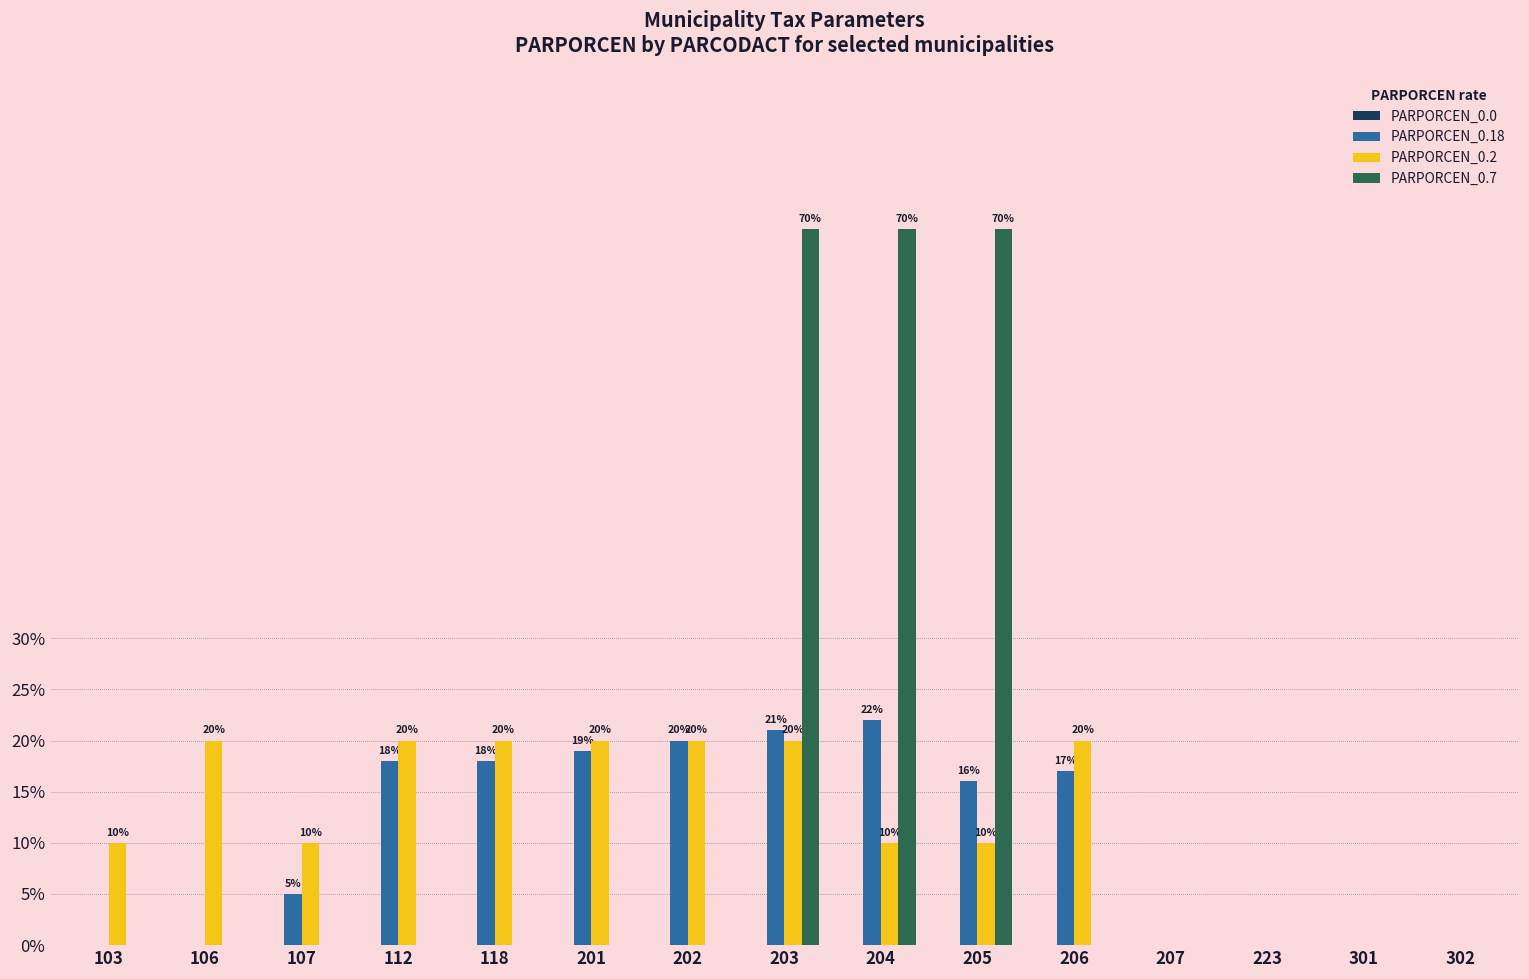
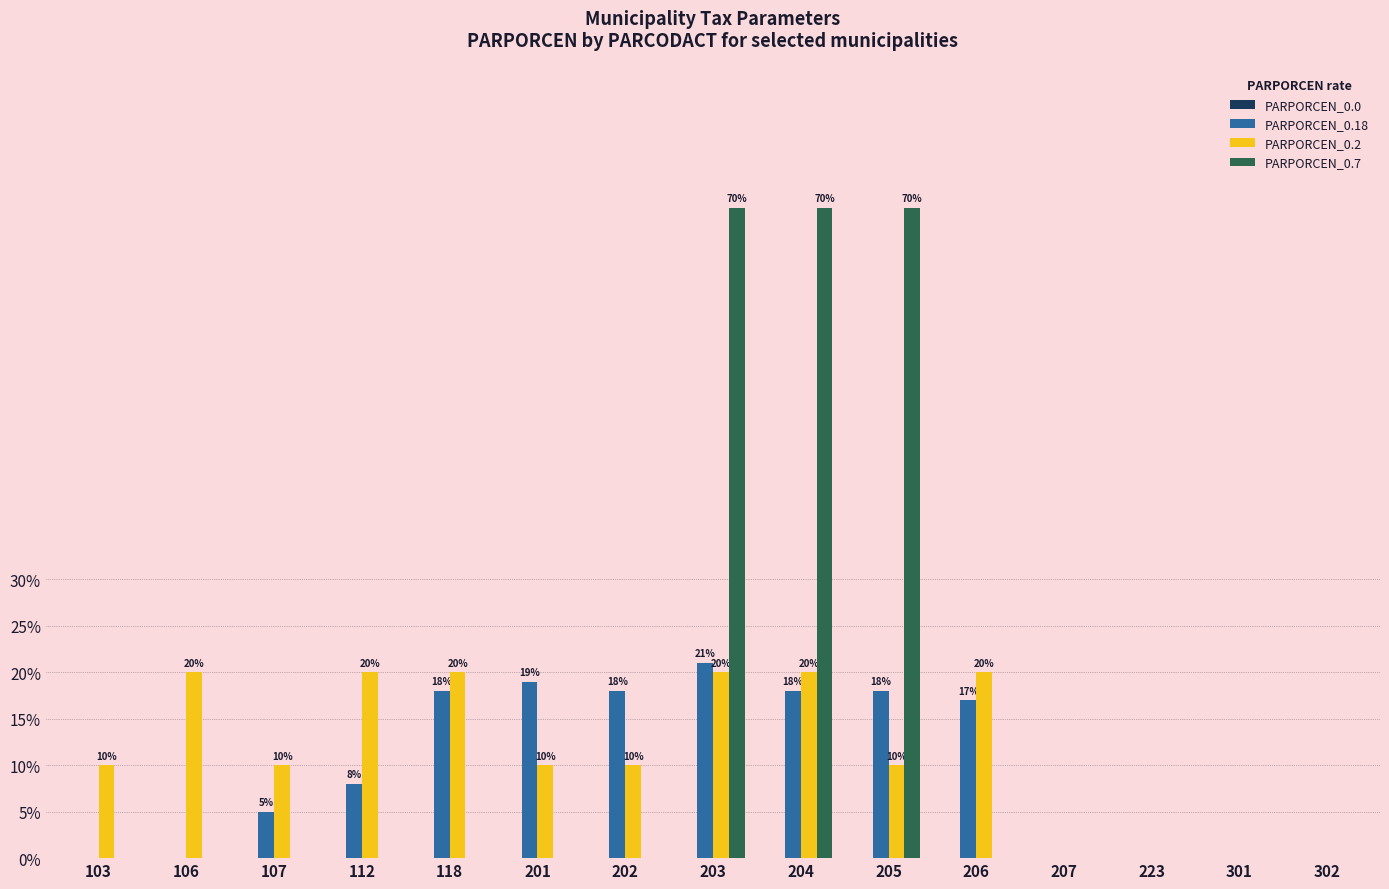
  {
    "PARPORCEN_0.18": {
      "107": "5%",
-     "112": "18%",
+     "112": "8%",
      "118": "18%",
      "201": "19%",
-     "202": "20%",
+     "202": "18%",
      "203": "21%",
-     "204": "22%",
-     "205": "16%",
+     "204": "18%",
+     "205": "18%",
      "206": "17%"
    },
    "PARPORCEN_0.2": {
      "103": "10%",
      "106": "20%",
      "107": "10%",
      "112": "20%",
      "118": "20%",
-     "201": "20%",
-     "202": "20%",
+     "201": "10%",
+     "202": "10%",
      "203": "20%",
-     "204": "10%",
+     "204": "20%",
      "205": "10%",
      "206": "20%"
    }
  }
